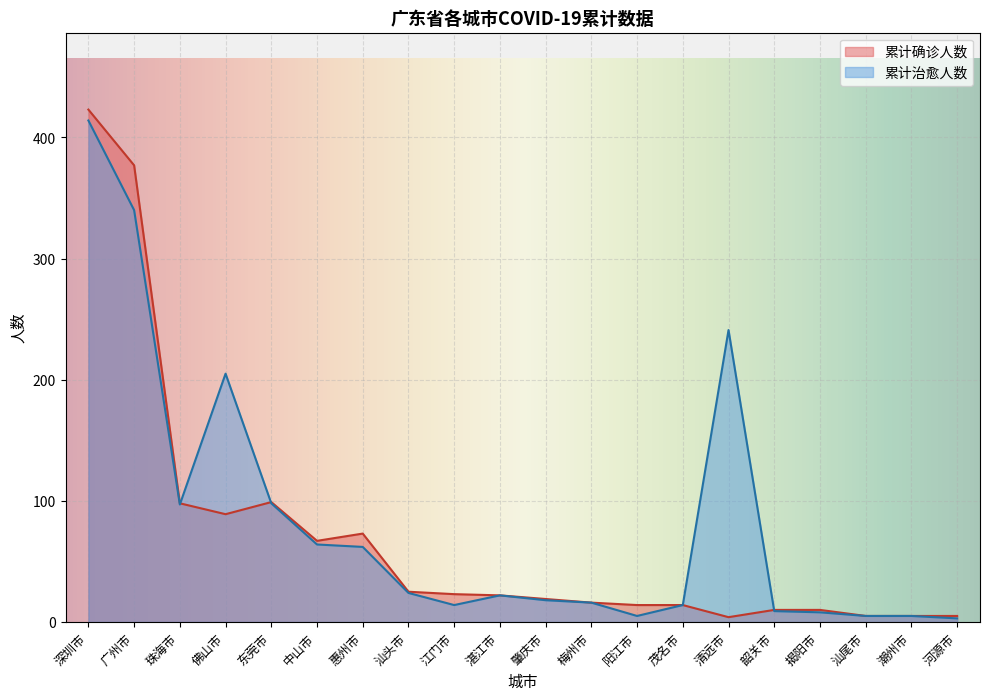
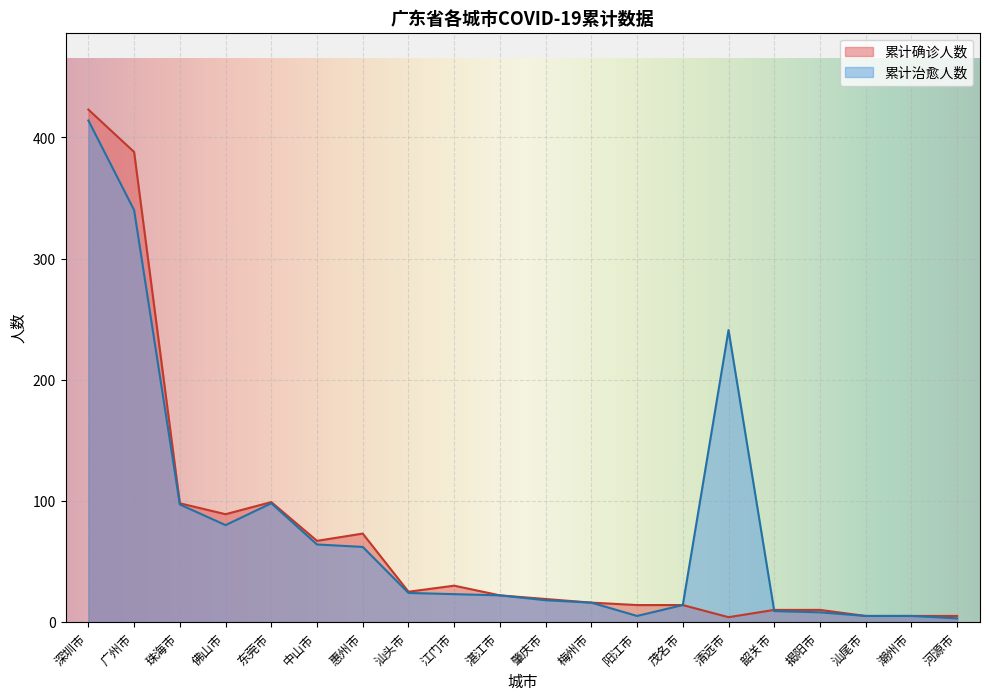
  {
    "累计确诊人数": {
      "深圳市": 423,
-     "广州市": 377,
+     "广州市": 388,
      "佛山市": 89,
      "中山市": 67,
      "惠州市": 73,
-     "江门市": 23,
+     "江门市": 30,
      "阳江市": 14,
      "清远市": 4
    },
    "累计治愈人数": {
      "深圳市": 414,
      "广州市": 340,
-     "佛山市": 205,
+     "佛山市": 80,
      "中山市": 64,
      "惠州市": 62,
-     "江门市": 14,
+     "江门市": 23,
      "阳江市": 5,
      "清远市": 241
    }
  }
